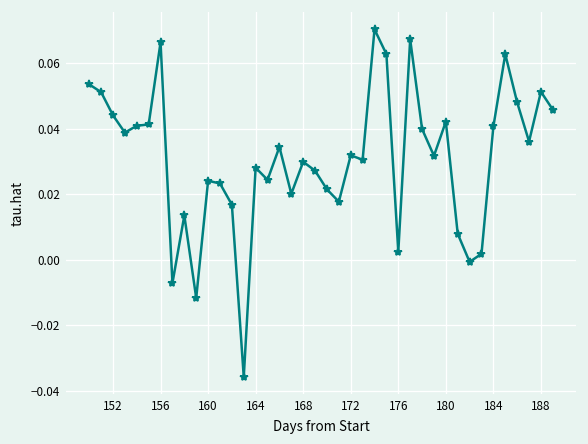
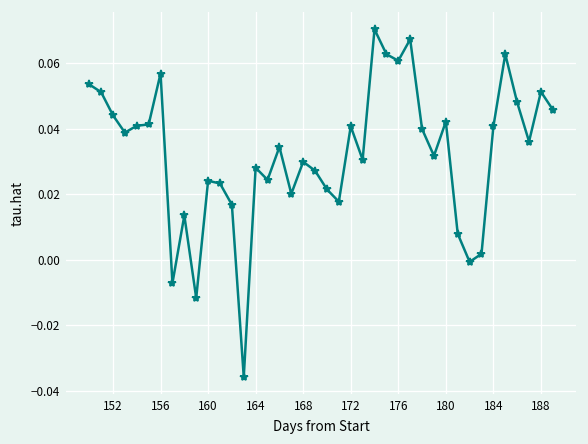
  {
    "152": 0.044,
-   "156": 0.066,
+   "156": 0.057,
    "160": 0.024,
    "164": 0.028,
    "168": 0.030,
-   "172": 0.032,
-   "176": 0.002,
+   "172": 0.041,
+   "176": 0.061,
    "180": 0.042,
    "184": 0.041,
    "188": 0.051
  }
